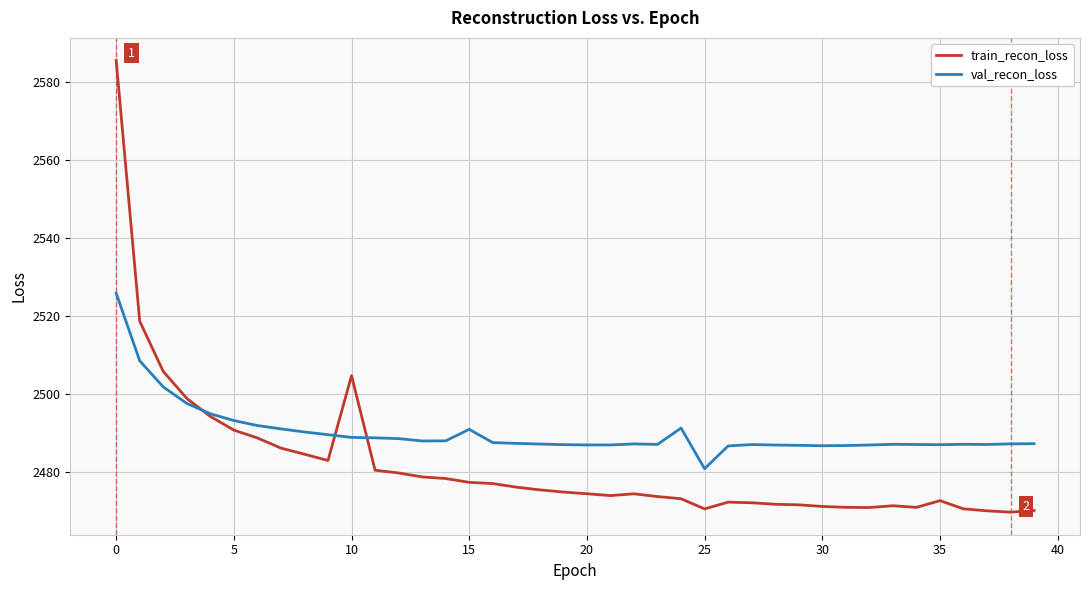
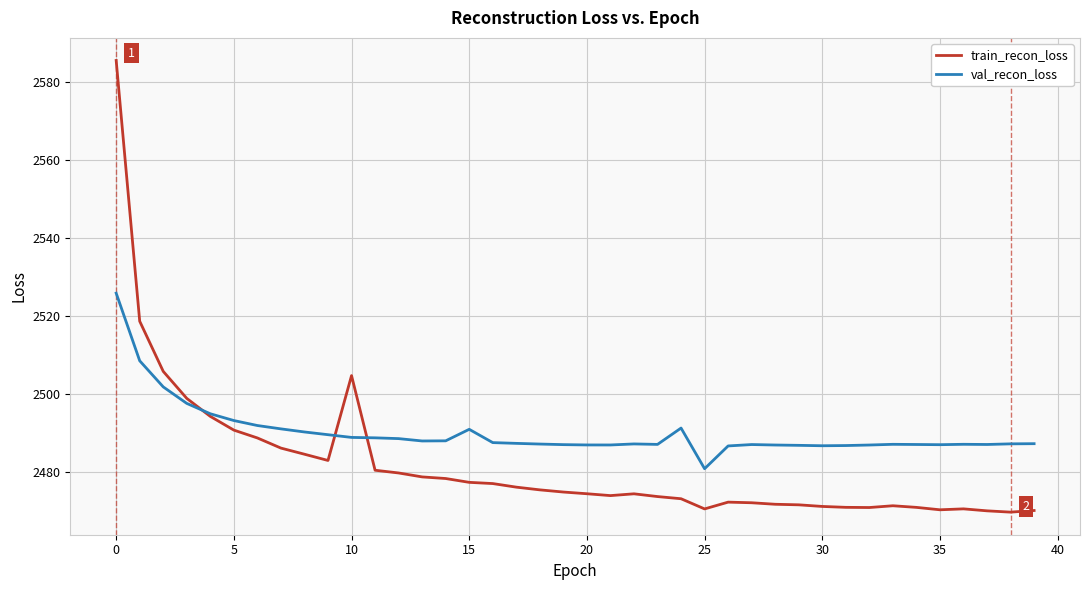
  {
    "train_recon_loss": {
      "5": 2491,
      "10": 2505,
      "15": 2477,
      "20": 2474,
      "25": 2470,
      "30": 2471,
-     "35": 2473
+     "35": 2470
    },
    "val_recon_loss": {
      "0": 2526,
      "5": 2493,
      "10": 2489,
      "15": 2491,
      "20": 2487,
      "25": 2481,
      "30": 2487,
      "35": 2487
    }
  }
